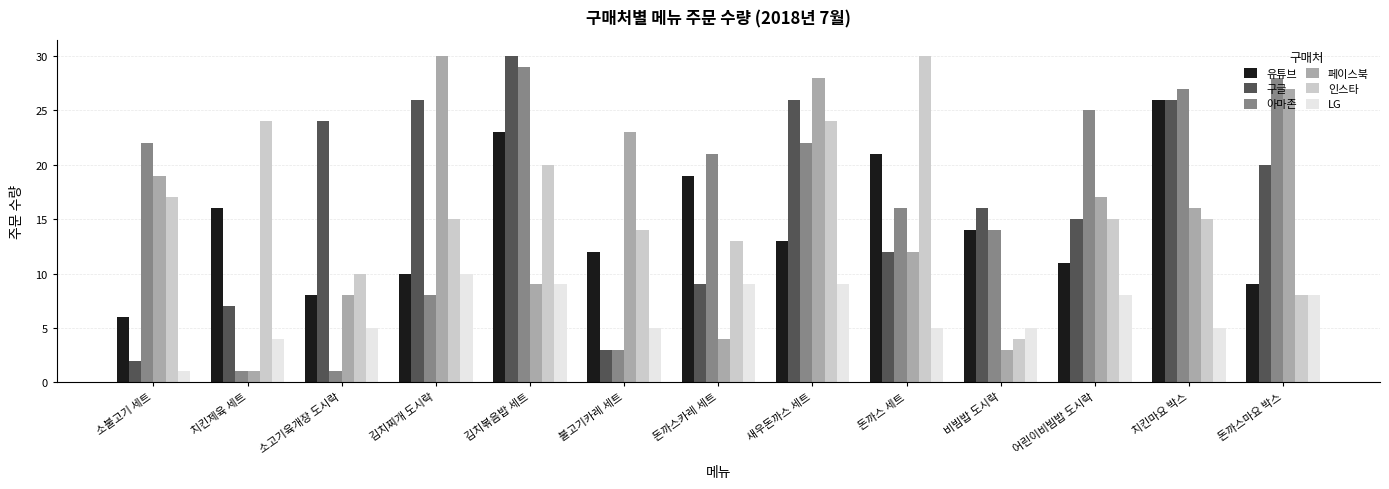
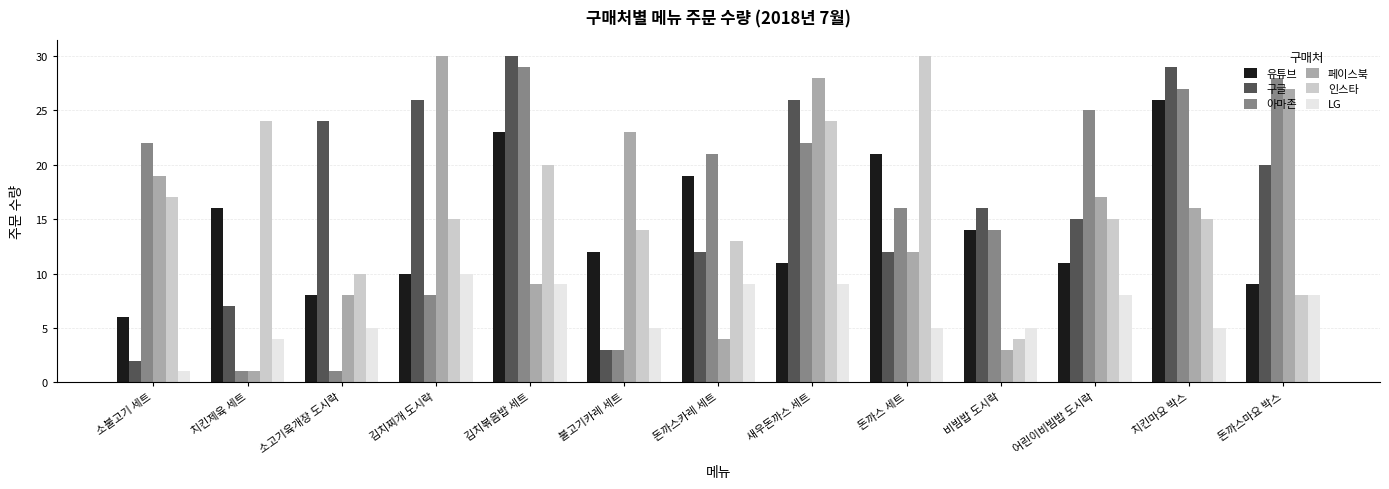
  {
    "유튜브": {
      "소불고기 세트": 6,
      "치킨제육 세트": 16,
      "소고기육개장 도시락": 8,
      "김치찌개 도시락": 10,
      "김치볶음밥 세트": 23,
      "불고기카레 세트": 12,
      "돈까스카레 세트": 19,
-     "새우돈까스 세트": 13,
+     "새우돈까스 세트": 11,
      "돈까스 세트": 21,
      "비빔밥 도시락": 14,
      "어린이비빔밥 도시락": 11,
      "치킨마요 박스": 26,
      "돈까스마요 박스": 9
    },
    "구글": {
      "소불고기 세트": 2,
      "치킨제육 세트": 7,
      "소고기육개장 도시락": 24,
      "김치찌개 도시락": 26,
      "김치볶음밥 세트": 30,
      "불고기카레 세트": 3,
-     "돈까스카레 세트": 9,
+     "돈까스카레 세트": 12,
      "새우돈까스 세트": 26,
      "돈까스 세트": 12,
      "비빔밥 도시락": 16,
      "어린이비빔밥 도시락": 15,
-     "치킨마요 박스": 26,
+     "치킨마요 박스": 29,
      "돈까스마요 박스": 20
    }
  }
